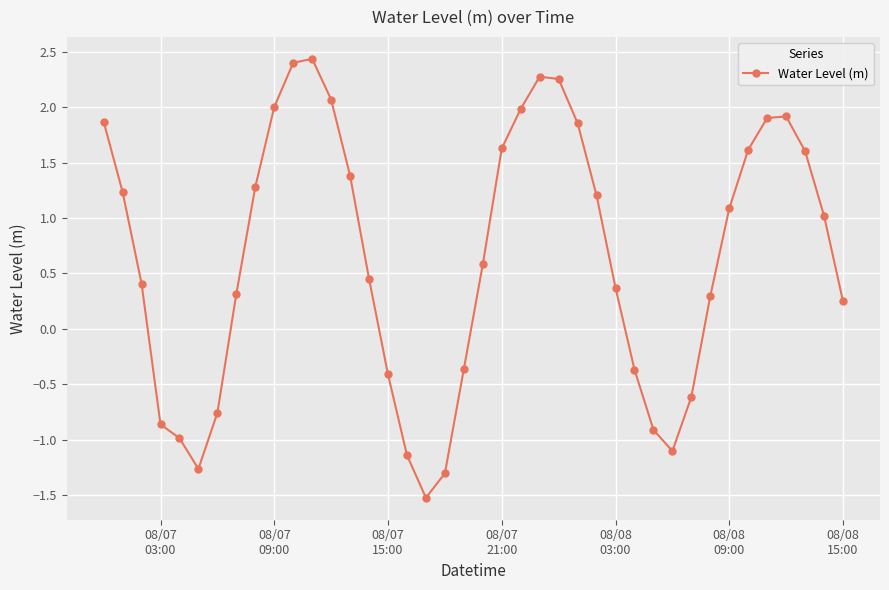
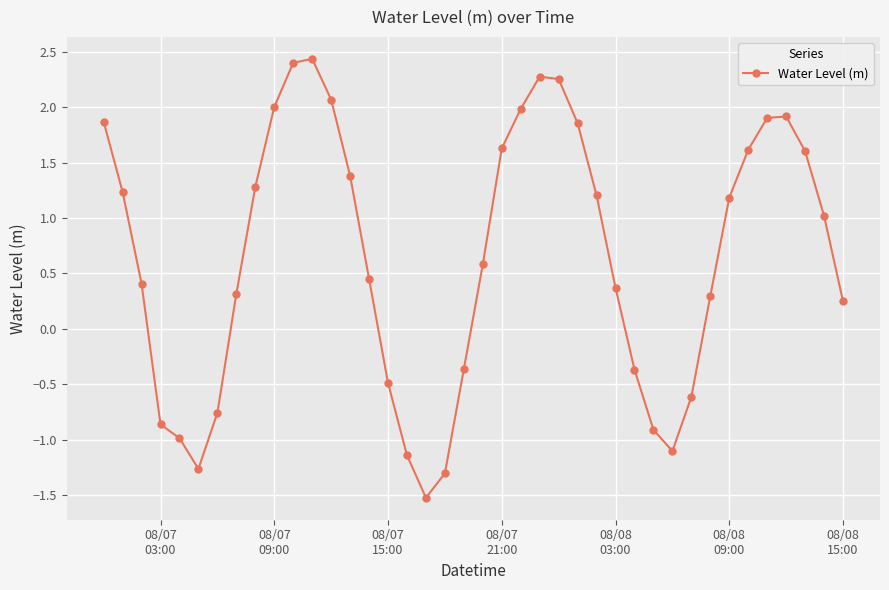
  {
    "08/07 03:00": -0.86,
    "08/07 09:00": 2.00,
-   "08/07 15:00": -0.41,
+   "08/07 15:00": -0.49,
    "08/07 21:00": 1.63,
    "08/08 03:00": 0.37,
-   "08/08 09:00": 1.09,
+   "08/08 09:00": 1.18,
    "08/08 15:00": 0.25
  }
